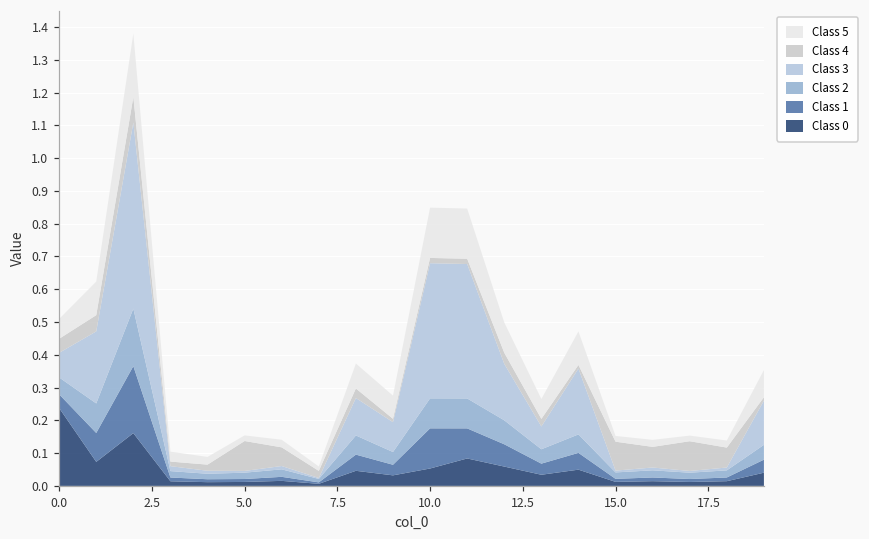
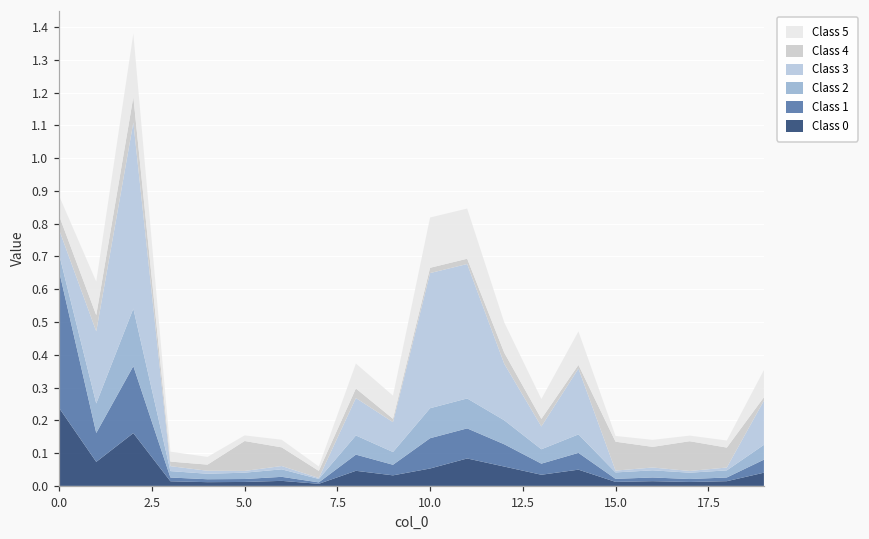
  {
    "Class 0": {
      "0.0": 0.24,
      "5.0": 0.01,
      "10.0": 0.05,
      "15.0": 0.01
    },
    "Class 1": {
-     "0.0": 0.04,
+     "0.0": 0.42,
      "5.0": 0.01,
-     "10.0": 0.12,
+     "10.0": 0.09,
      "15.0": 0.01
    }
  }
